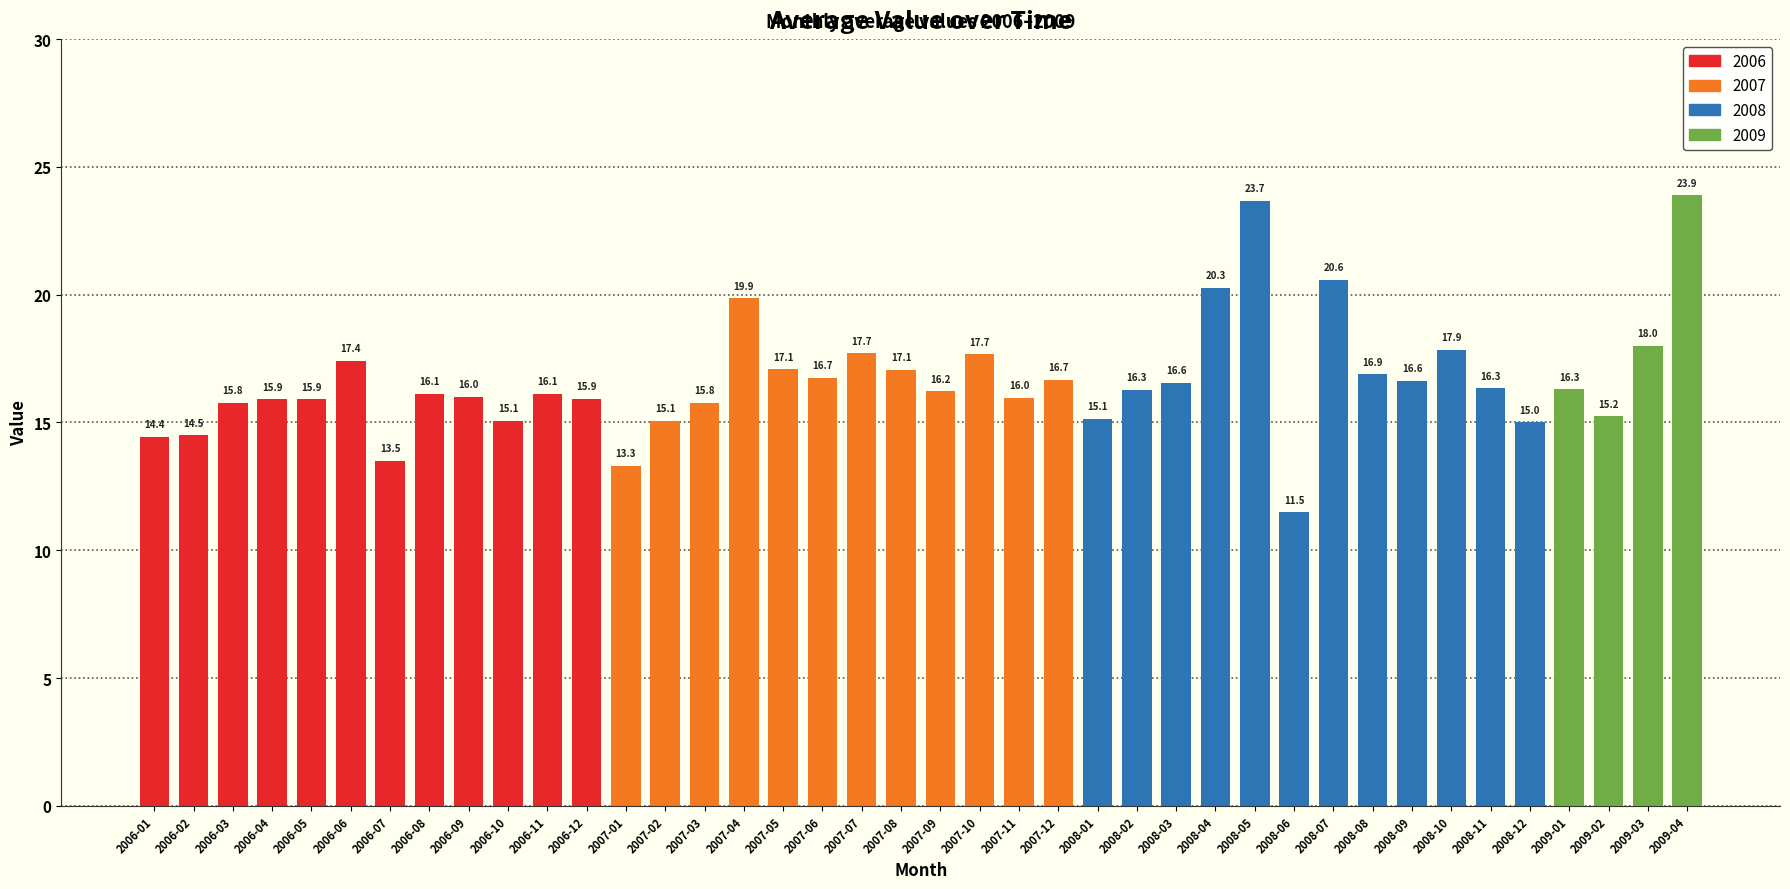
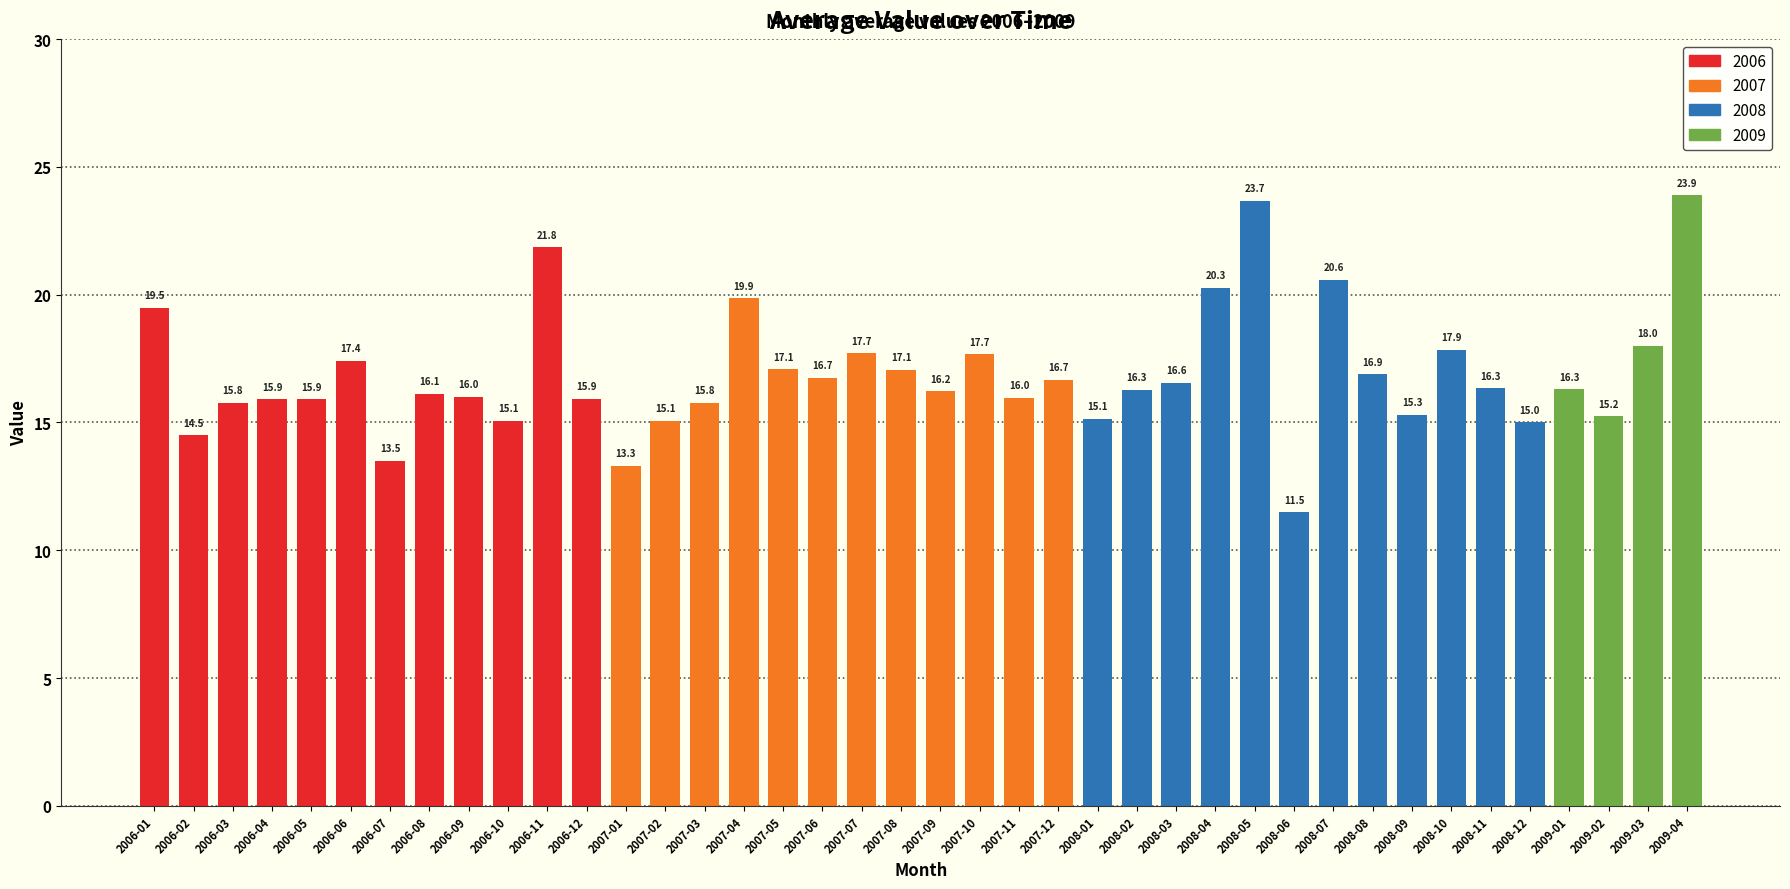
  {
-   "2006-01": 14.4,
+   "2006-01": 19.5,
    "2006-02": 14.5,
    "2006-03": 15.8,
    "2006-04": 15.9,
    "2006-05": 15.9,
    "2006-06": 17.4,
    "2006-07": 13.5,
    "2006-08": 16.1,
    "2006-09": 16.0,
    "2006-10": 15.1,
-   "2006-11": 16.1,
+   "2006-11": 21.8,
    "2006-12": 15.9,
    "2007-01": 13.3,
    "2007-02": 15.1,
    "2007-03": 15.8,
    "2007-04": 19.9,
    "2007-05": 17.1,
    "2007-06": 16.7,
    "2007-07": 17.7,
    "2007-08": 17.1,
    "2007-09": 16.2,
    "2007-10": 17.7,
    "2007-11": 16.0,
    "2007-12": 16.7,
    "2008-01": 15.1,
    "2008-02": 16.3,
    "2008-03": 16.6,
    "2008-04": 20.3,
    "2008-05": 23.7,
    "2008-06": 11.5,
    "2008-07": 20.6,
    "2008-08": 16.9,
-   "2008-09": 16.6,
+   "2008-09": 15.3,
    "2008-10": 17.9,
    "2008-11": 16.3,
    "2008-12": 15.0,
    "2009-01": 16.3,
    "2009-02": 15.2,
    "2009-03": 18.0,
    "2009-04": 23.9
  }
